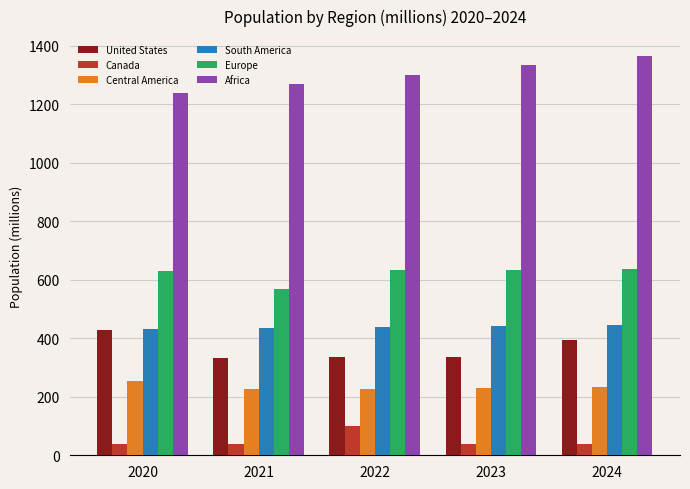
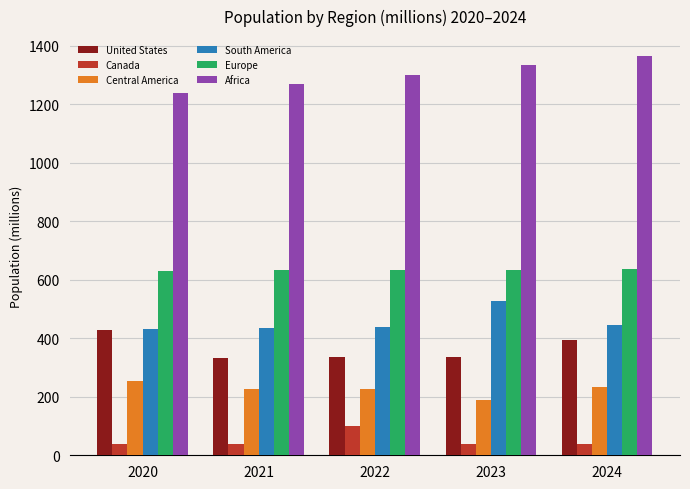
  {
    "United States": {
      "2020": 430,
      "2021": 330,
      "2022": 330,
      "2023": 340,
      "2024": 390
    },
    "Canada": {
      "2020": 40,
      "2021": 40,
      "2022": 100,
      "2023": 40,
      "2024": 40
    },
    "Central America": {
      "2020": 250,
      "2021": 230,
      "2022": 230,
-     "2023": 230,
+     "2023": 190,
      "2024": 230
    },
    "South America": {
      "2020": 430,
      "2021": 430,
      "2022": 440,
-     "2023": 440,
+     "2023": 530,
      "2024": 440
    },
    "Europe": {
      "2020": 630,
-     "2021": 570,
+     "2021": 630,
      "2022": 630,
      "2023": 630,
      "2024": 640
    },
    "Africa": {
      "2020": 1240,
      "2021": 1270,
      "2022": 1300,
      "2023": 1330,
      "2024": 1360
    }
  }
